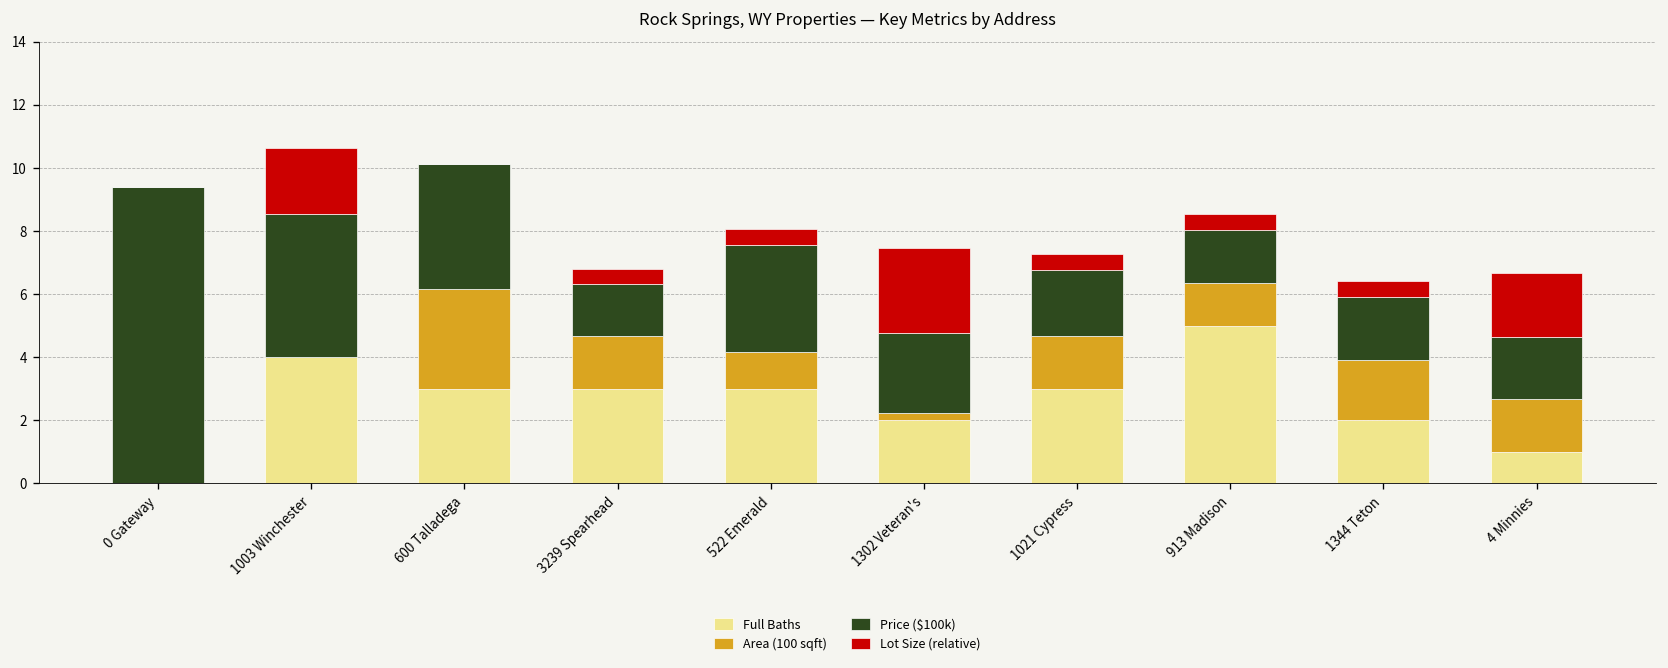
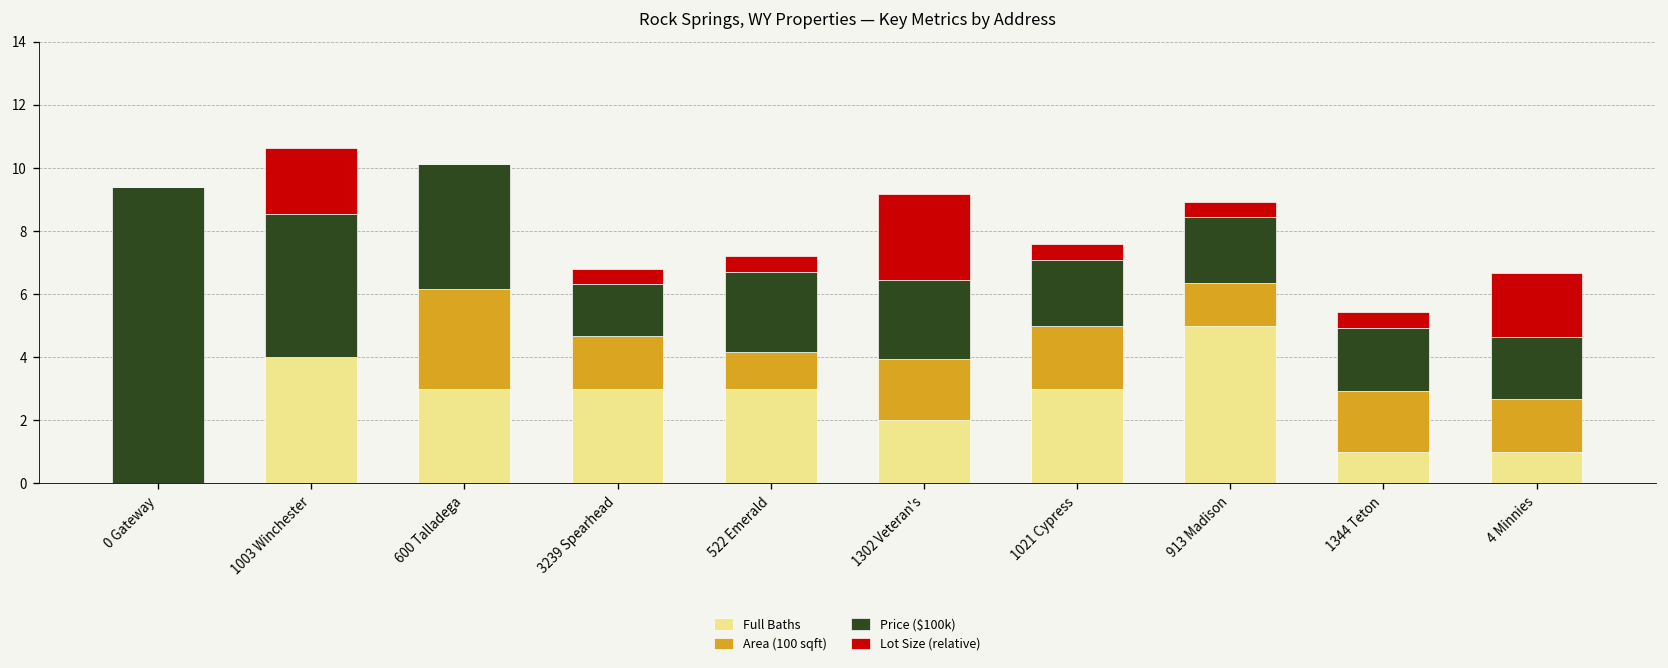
  {
    "Full Baths": {
      "0 Gateway": 0,
      "1003 Winchester": 4,
      "600 Talladega": 3,
      "3239 Spearhead": 3,
      "522 Emerald": 3,
      "1302 Veteran's": 2,
      "1021 Cypress": 3,
      "913 Madison": 5,
-     "1344 Teton": 2,
+     "1344 Teton": 1,
      "4 Minnies": 1
    },
    "Area (100 sqft)": {
      "0 Gateway": 0.0,
      "1003 Winchester": 0.0,
      "600 Talladega": 3.2,
      "3239 Spearhead": 1.7,
      "522 Emerald": 1.2,
-     "1302 Veteran's": 0.2,
-     "1021 Cypress": 1.7,
+     "1302 Veteran's": 1.9,
+     "1021 Cypress": 2.0,
      "913 Madison": 1.3,
      "1344 Teton": 1.9,
      "4 Minnies": 1.7
    },
    "Price ($100k)": {
      "0 Gateway": 9.4,
      "1003 Winchester": 4.5,
      "600 Talladega": 4.0,
      "3239 Spearhead": 1.6,
-     "522 Emerald": 3.4,
+     "522 Emerald": 2.5,
      "1302 Veteran's": 2.5,
      "1021 Cypress": 2.1,
-     "913 Madison": 1.7,
+     "913 Madison": 2.1,
      "1344 Teton": 2.0,
      "4 Minnies": 2.0
    },
    "Lot Size (relative)": {
      "0 Gateway": 0.0,
      "1003 Winchester": 2.1,
      "600 Talladega": 0.0,
      "3239 Spearhead": 0.5,
      "522 Emerald": 0.5,
      "1302 Veteran's": 2.7,
      "1021 Cypress": 0.5,
      "913 Madison": 0.5,
      "1344 Teton": 0.5,
      "4 Minnies": 2.0
    }
  }
